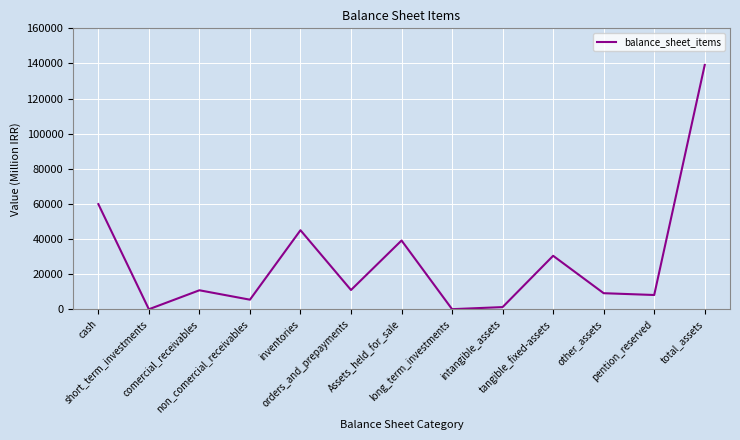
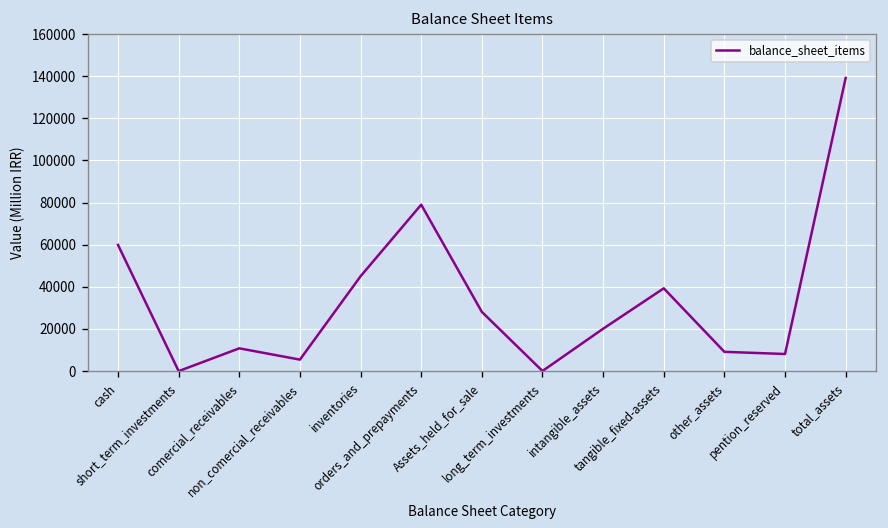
  {
    "cash": 60000,
    "short_term_investments": 0,
    "comercial_receivables": 11000,
    "non_comercial_receivables": 5000,
    "inventories": 45000,
-   "orders_and_prepayments": 11000,
-   "Assets_held_for_sale": 39000,
+   "orders_and_prepayments": 79000,
+   "Assets_held_for_sale": 28000,
    "long_term_investments": 0,
-   "intangible_assets": 1000,
-   "tangible_fixed-assets": 30000,
+   "intangible_assets": 20000,
+   "tangible_fixed-assets": 39000,
    "other_assets": 9000,
    "pention_reserved": 8000,
    "total_assets": 139000
  }
